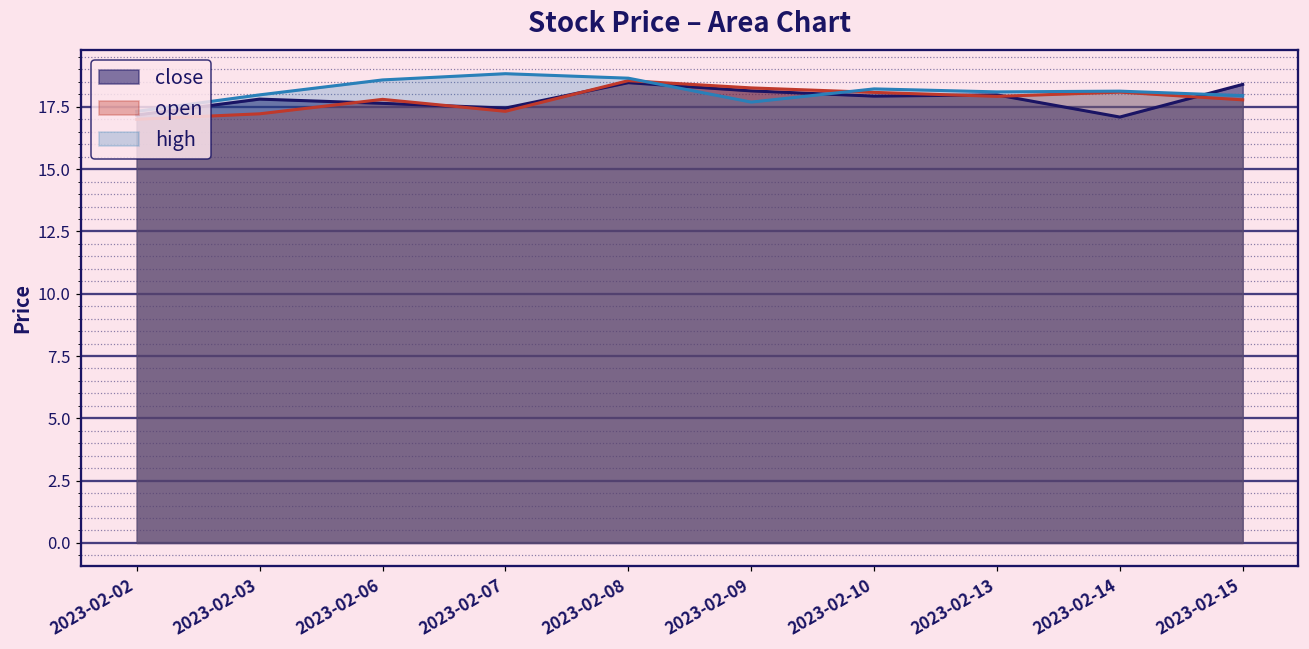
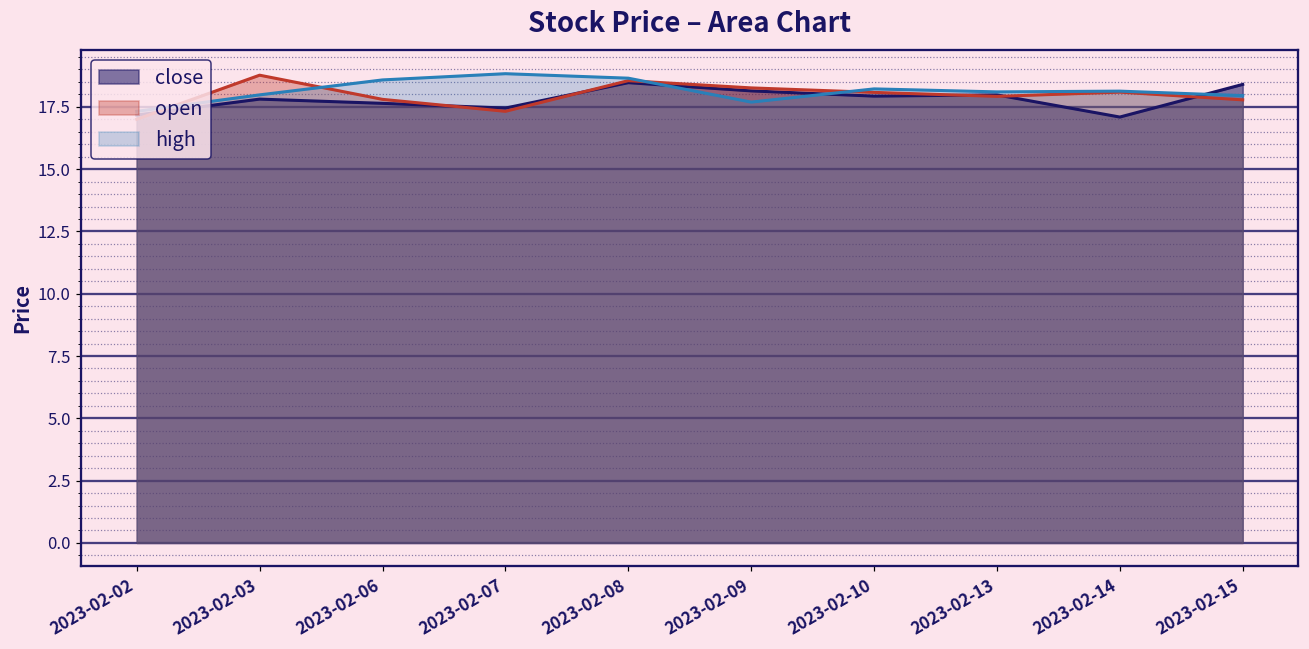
  {
    "close": {
      "2023-02-03": 17.8,
      "2023-02-06": 17.6,
      "2023-02-07": 17.5,
      "2023-02-09": 18.1,
      "2023-02-10": 17.9,
      "2023-02-14": 17.1,
      "2023-02-15": 18.4
    },
    "open": {
-     "2023-02-03": 17.2,
+     "2023-02-03": 18.8,
      "2023-02-06": 17.8,
      "2023-02-07": 17.3,
      "2023-02-09": 18.3,
      "2023-02-10": 18.1,
      "2023-02-15": 17.8
    },
    "high": {
      "2023-02-03": 18.0,
      "2023-02-06": 18.6,
      "2023-02-07": 18.8,
      "2023-02-09": 17.7,
      "2023-02-10": 18.2,
      "2023-02-13": 18.1,
      "2023-02-15": 18.0
    }
  }
